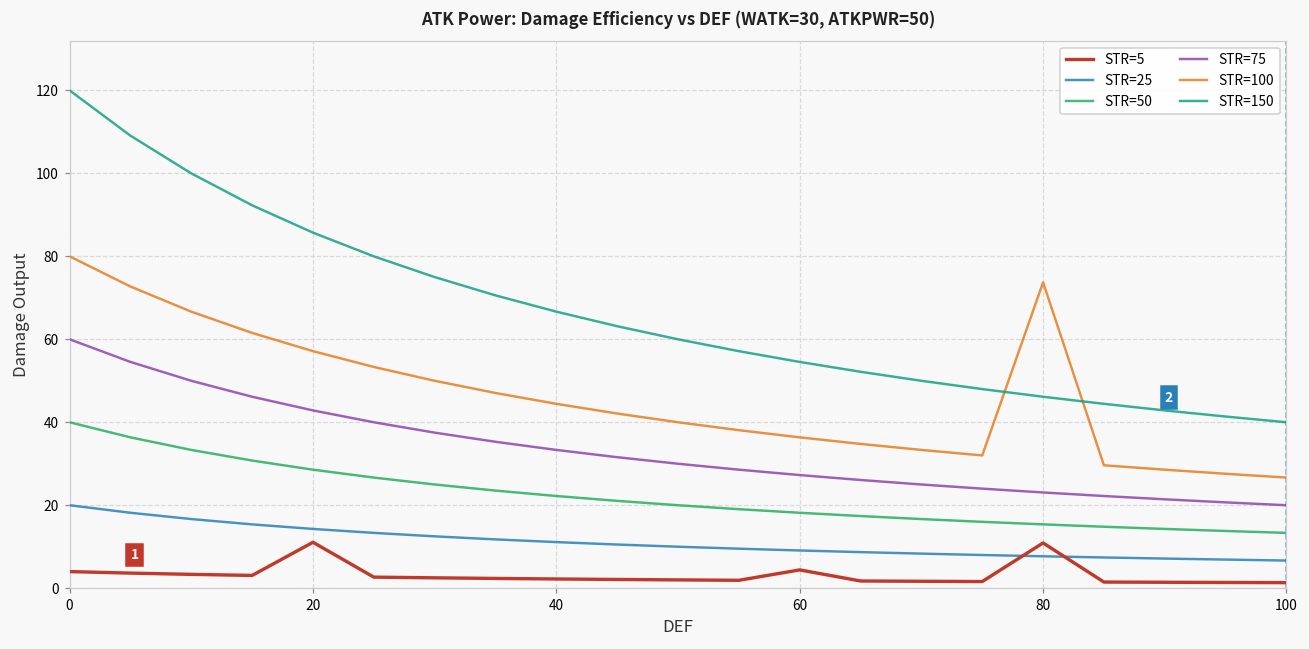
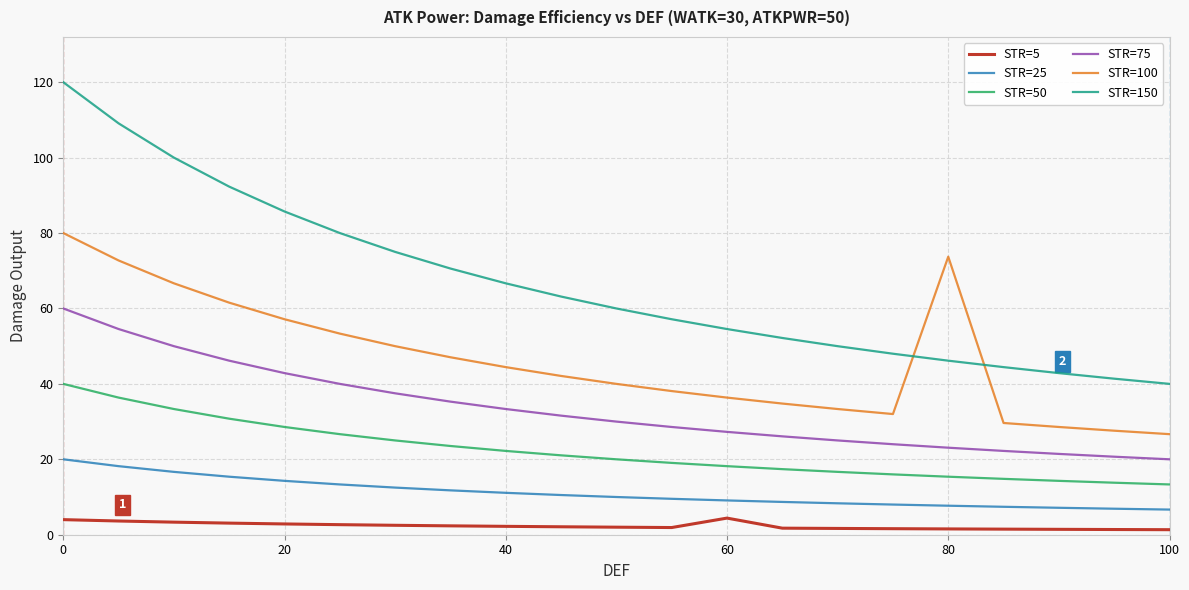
  {
    "STR=5": {
      "0": 4,
-     "20": 11,
+     "20": 3,
      "40": 2,
      "60": 4,
-     "80": 11,
+     "80": 2,
      "100": 1
    },
    "STR=25": {
      "0": 20,
      "20": 14,
      "40": 11,
      "60": 9,
      "80": 8,
      "100": 7
    },
    "STR=75": {
      "0": 60,
      "20": 43,
      "40": 33,
      "60": 27,
      "80": 23,
      "100": 20
    },
    "STR=100": {
      "0": 80,
      "20": 57,
      "40": 44,
      "60": 36,
      "80": 74,
      "100": 27
    }
  }
